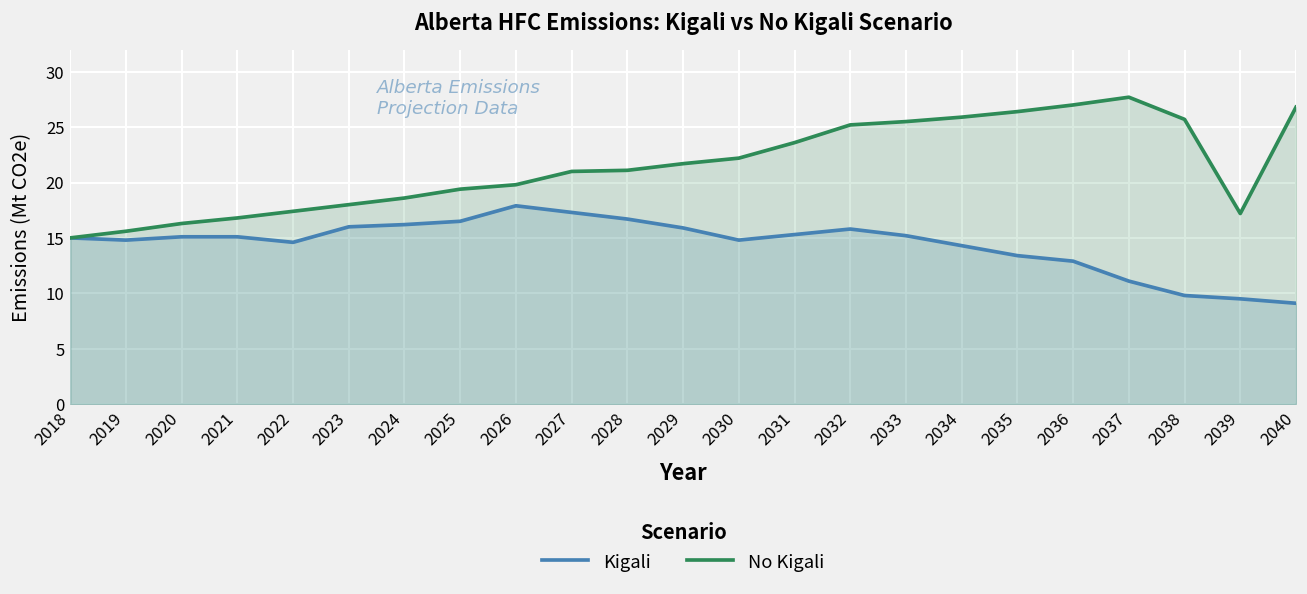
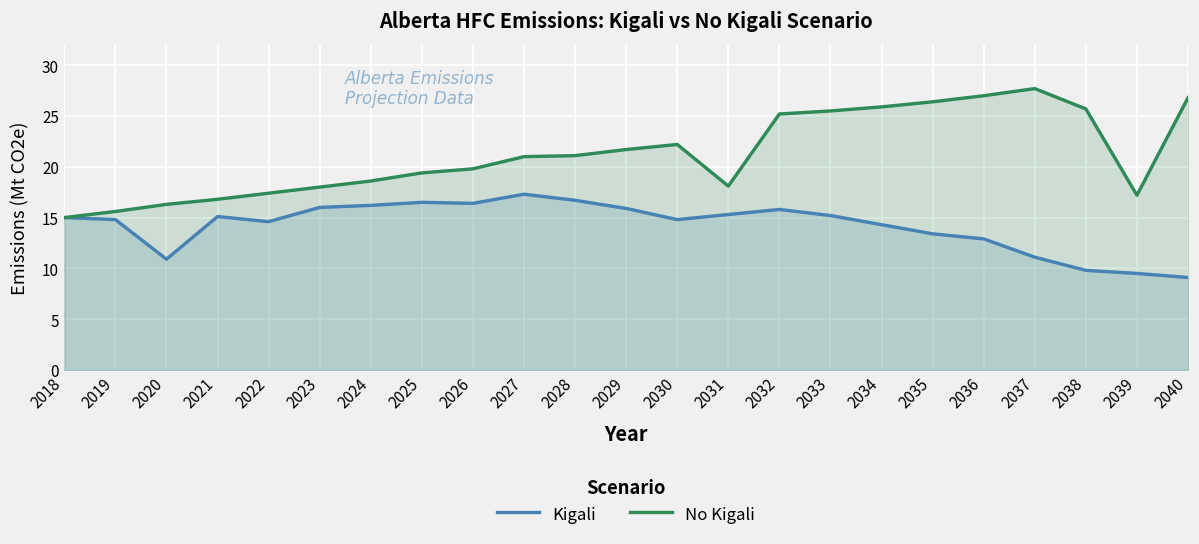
  {
    "Kigali": {
      "2019": 15,
-     "2020": 15,
+     "2020": 11,
      "2021": 15,
      "2022": 15,
      "2023": 16,
      "2024": 16,
      "2025": 17,
-     "2026": 18,
+     "2026": 16,
      "2027": 17,
      "2028": 17,
      "2029": 16,
      "2030": 15,
      "2031": 15,
      "2032": 16,
      "2033": 15,
      "2034": 14,
      "2035": 13,
      "2036": 13,
      "2037": 11,
      "2038": 10,
      "2039": 10,
      "2040": 9
    },
    "No Kigali": {
      "2019": 16,
      "2020": 16,
      "2021": 17,
      "2022": 17,
      "2023": 18,
      "2024": 19,
      "2025": 19,
      "2026": 20,
      "2027": 21,
      "2028": 21,
      "2029": 22,
      "2030": 22,
-     "2031": 24,
+     "2031": 18,
      "2032": 25,
      "2033": 26,
      "2034": 26,
      "2035": 26,
      "2036": 27,
      "2037": 28,
      "2038": 26,
      "2039": 17,
      "2040": 27
    }
  }
